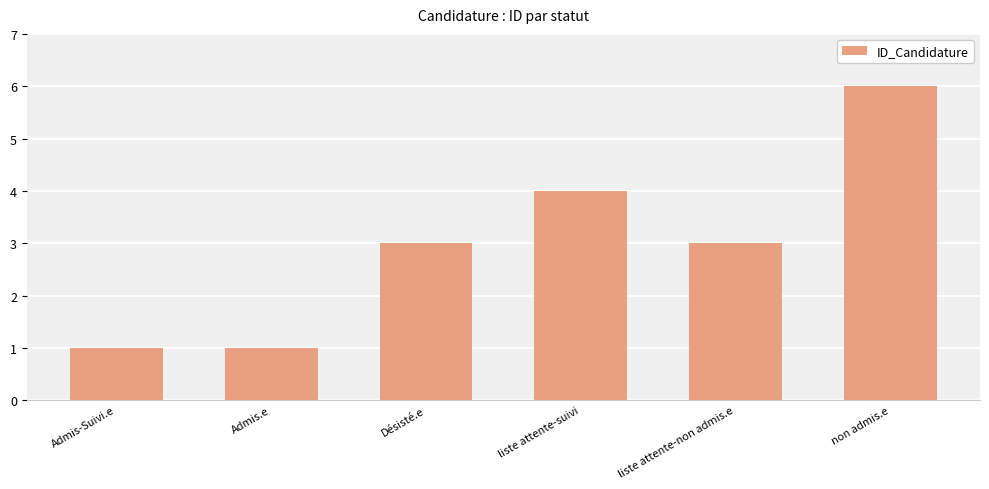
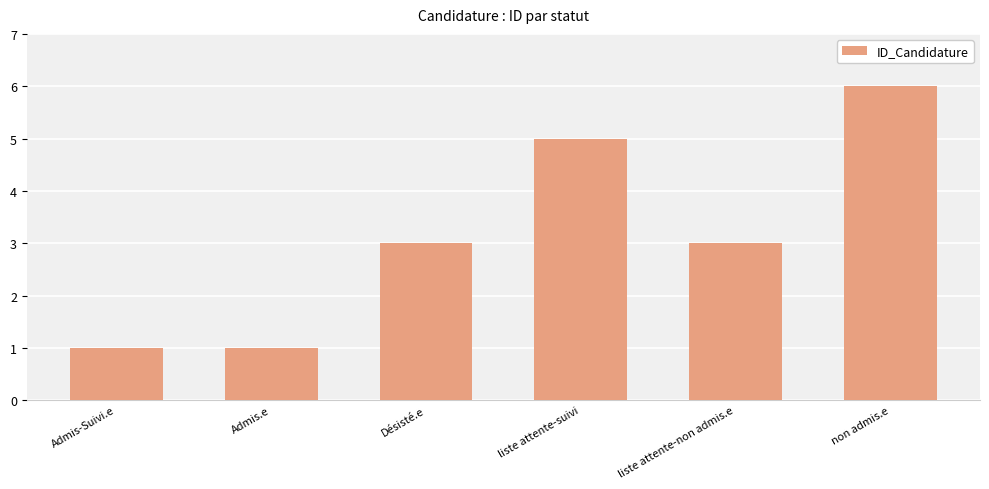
  {
    "Admis-Suivi.e": 1,
    "Admis.e": 1,
    "Désisté.e": 3,
-   "liste attente-suivi": 4,
+   "liste attente-suivi": 5,
    "liste attente-non admis.e": 3,
    "non admis.e": 6
  }
